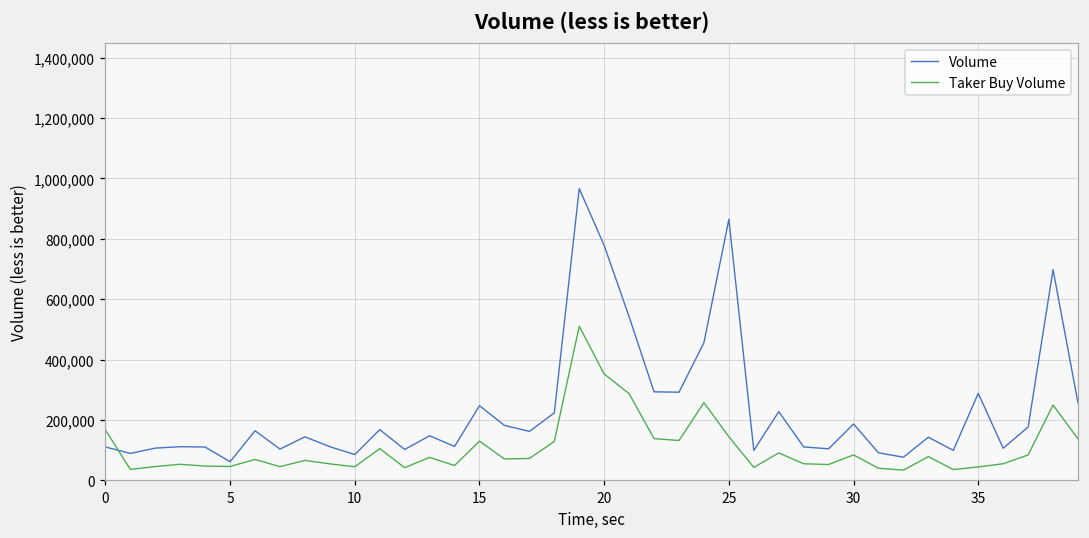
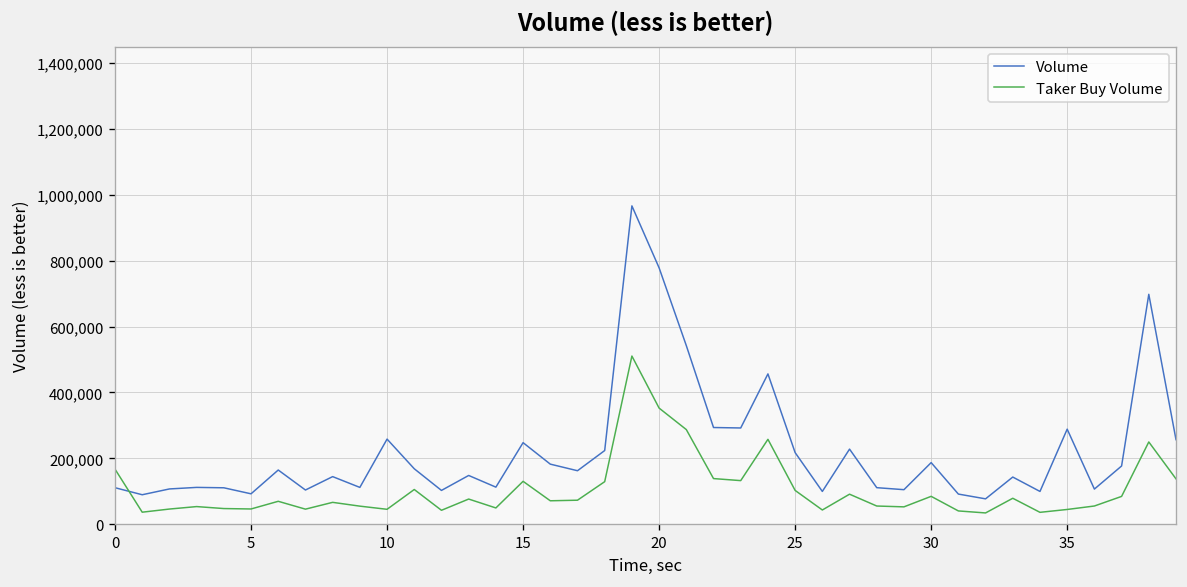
  {
    "Volume": {
      "0": "110,000",
-     "5": "60,000",
-     "10": "90,000",
+     "5": "90,000",
+     "10": "260,000",
      "15": "250,000",
      "20": "780,000",
-     "25": "860,000",
+     "25": "220,000",
      "30": "190,000",
      "35": "290,000"
    },
    "Taker Buy Volume": {
      "0": "170,000",
      "5": "50,000",
      "10": "50,000",
      "15": "130,000",
      "20": "350,000",
-     "25": "140,000",
+     "25": "100,000",
      "30": "80,000",
      "35": "40,000"
    }
  }
